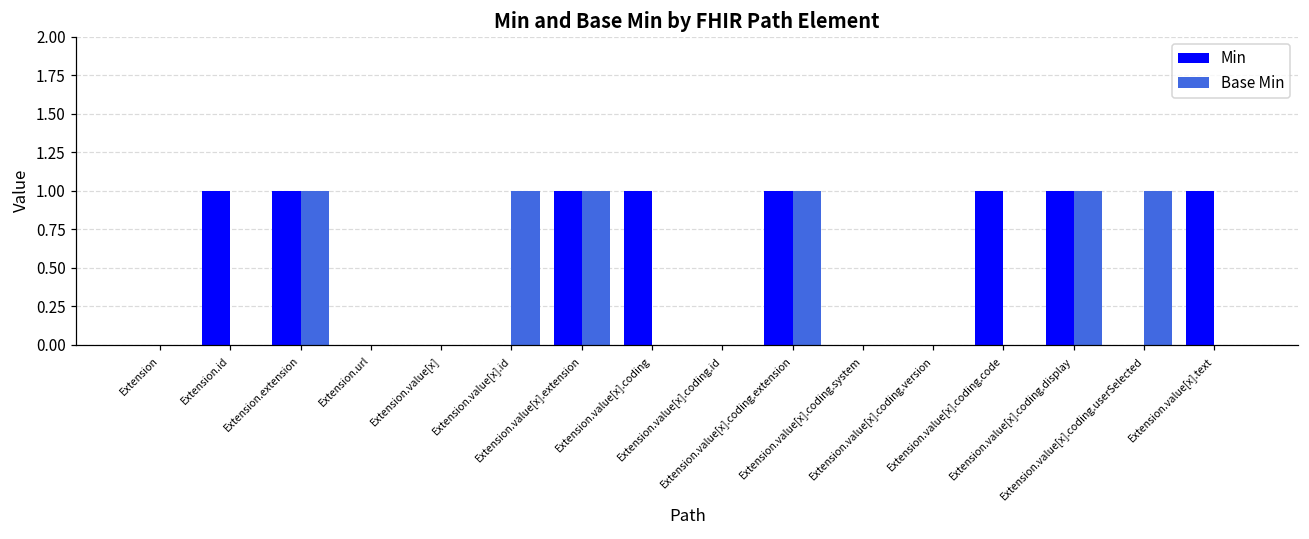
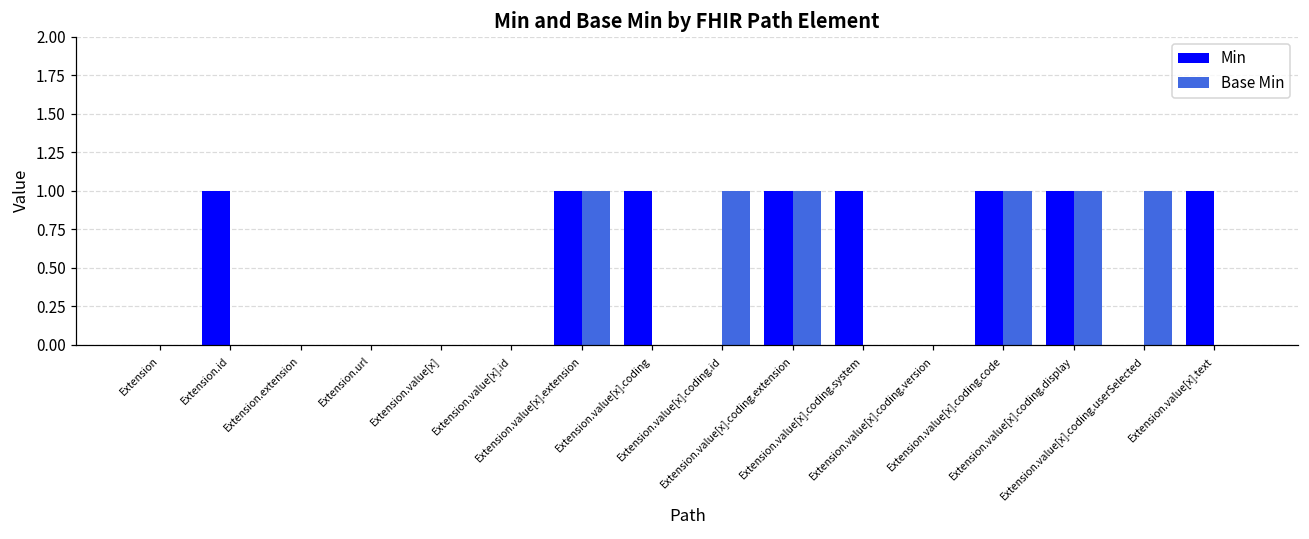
  {
    "Min": {
      "Extension": 0,
      "Extension.id": 1,
-     "Extension.extension": 1,
+     "Extension.extension": 0,
      "Extension.url": 0,
      "Extension.value[x]": 0,
      "Extension.value[x].id": 0,
      "Extension.value[x].extension": 1,
      "Extension.value[x].coding": 1,
      "Extension.value[x].coding.id": 0,
      "Extension.value[x].coding.extension": 1,
-     "Extension.value[x].coding.system": 0,
+     "Extension.value[x].coding.system": 1,
      "Extension.value[x].coding.version": 0,
      "Extension.value[x].coding.code": 1,
      "Extension.value[x].coding.display": 1,
      "Extension.value[x].coding.userSelected": 0,
      "Extension.value[x].text": 1
    },
    "Base Min": {
      "Extension": 0,
      "Extension.id": 0,
-     "Extension.extension": 1,
+     "Extension.extension": 0,
      "Extension.url": 0,
      "Extension.value[x]": 0,
-     "Extension.value[x].id": 1,
+     "Extension.value[x].id": 0,
      "Extension.value[x].extension": 1,
      "Extension.value[x].coding": 0,
-     "Extension.value[x].coding.id": 0,
+     "Extension.value[x].coding.id": 1,
      "Extension.value[x].coding.extension": 1,
      "Extension.value[x].coding.system": 0,
      "Extension.value[x].coding.version": 0,
-     "Extension.value[x].coding.code": 0,
+     "Extension.value[x].coding.code": 1,
      "Extension.value[x].coding.display": 1,
      "Extension.value[x].coding.userSelected": 1,
      "Extension.value[x].text": 0
    }
  }
